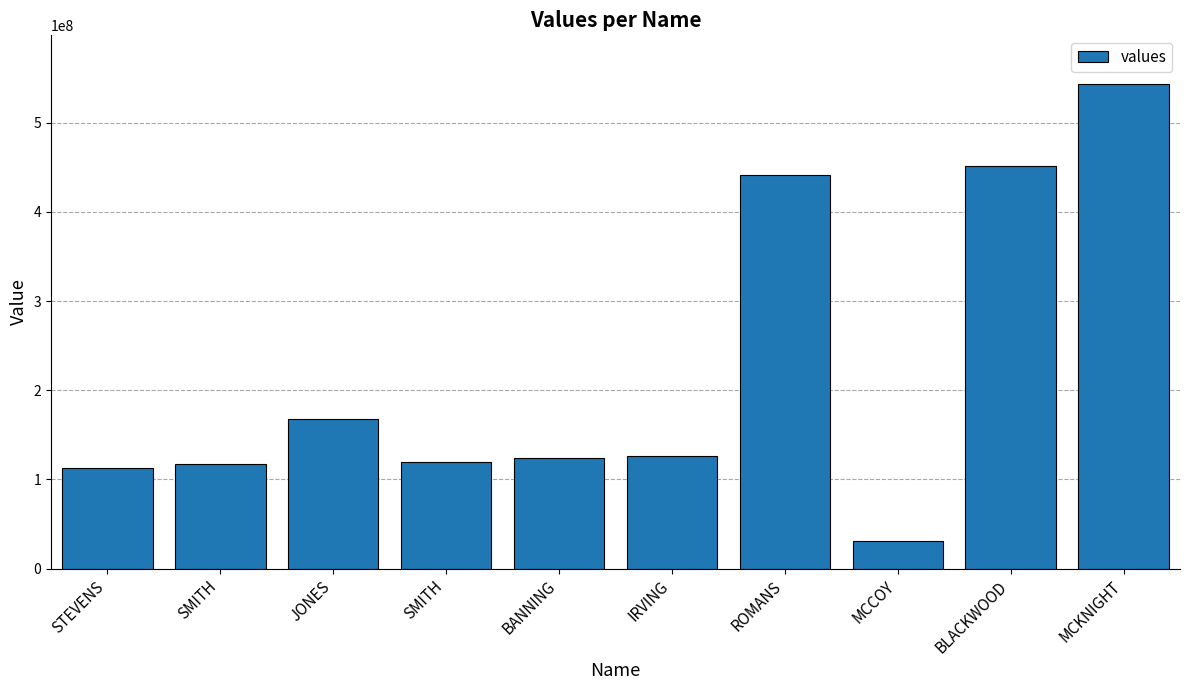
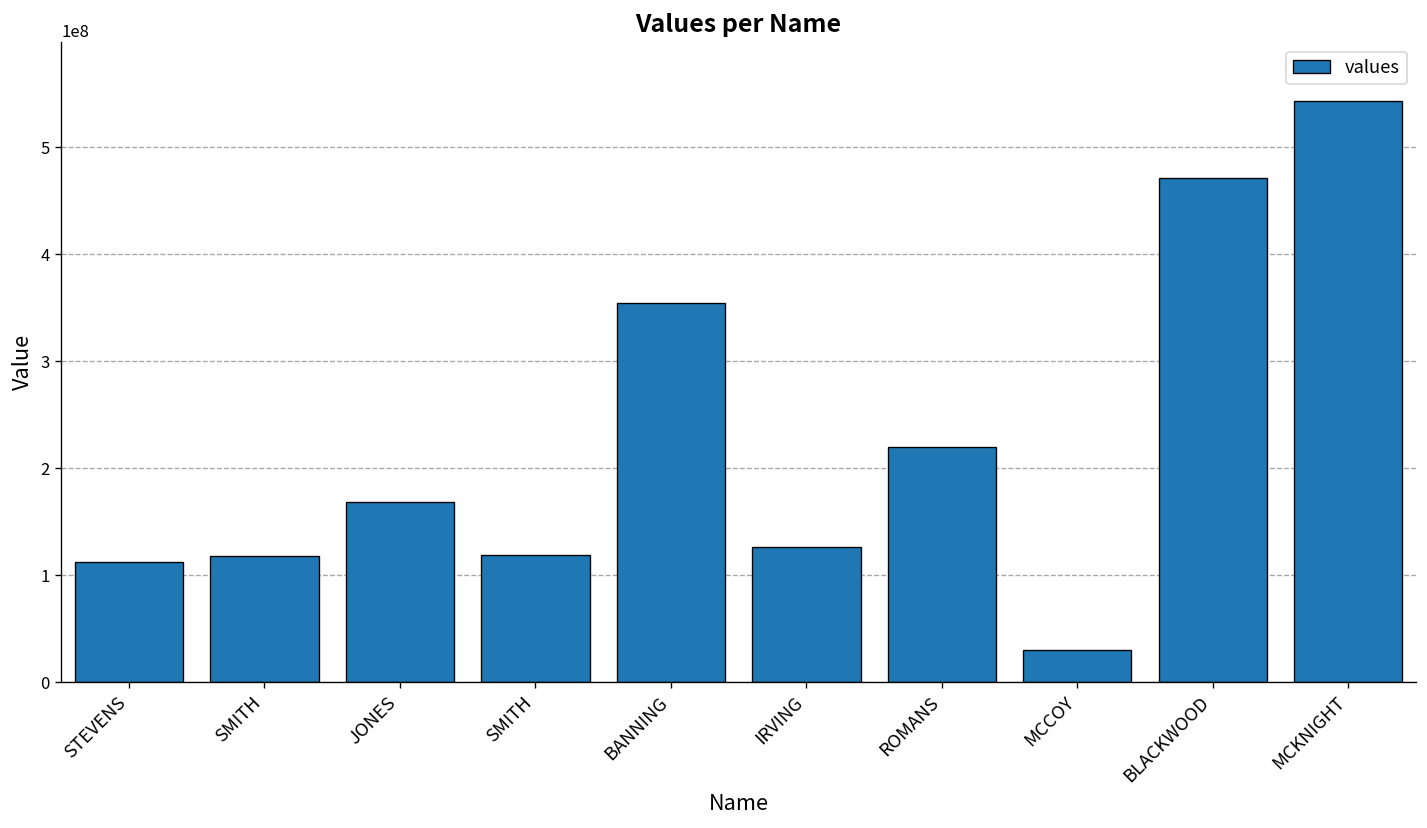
  {
    "STEVENS": 110000000,
    "JONES": 170000000,
-   "BANNING": 120000000,
+   "BANNING": 350000000,
    "IRVING": 130000000,
-   "ROMANS": 440000000,
+   "ROMANS": 220000000,
    "MCCOY": 30000000,
-   "BLACKWOOD": 450000000,
+   "BLACKWOOD": 470000000,
    "MCKNIGHT": 540000000
  }
